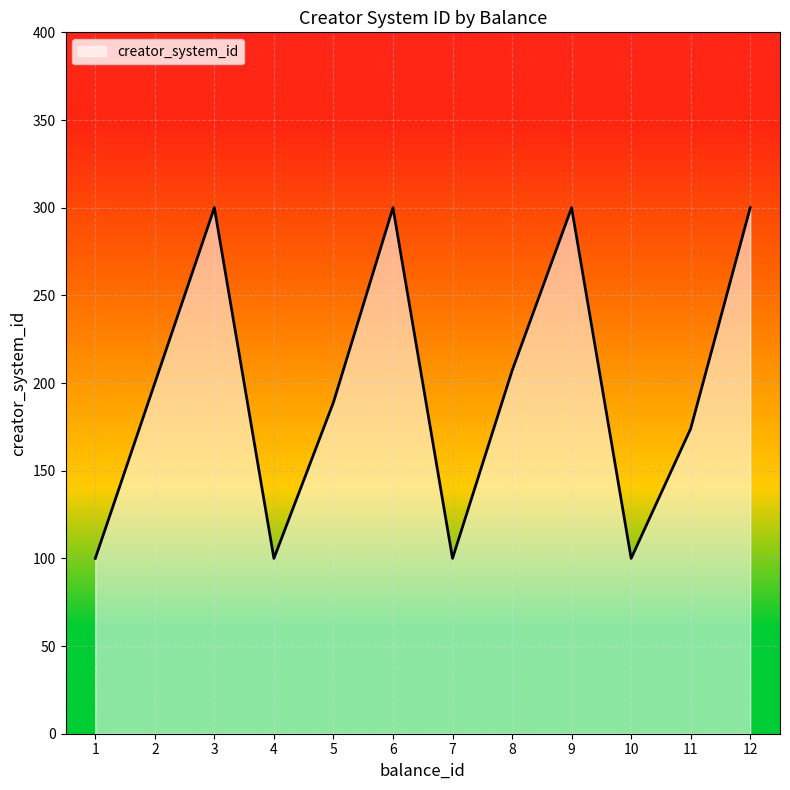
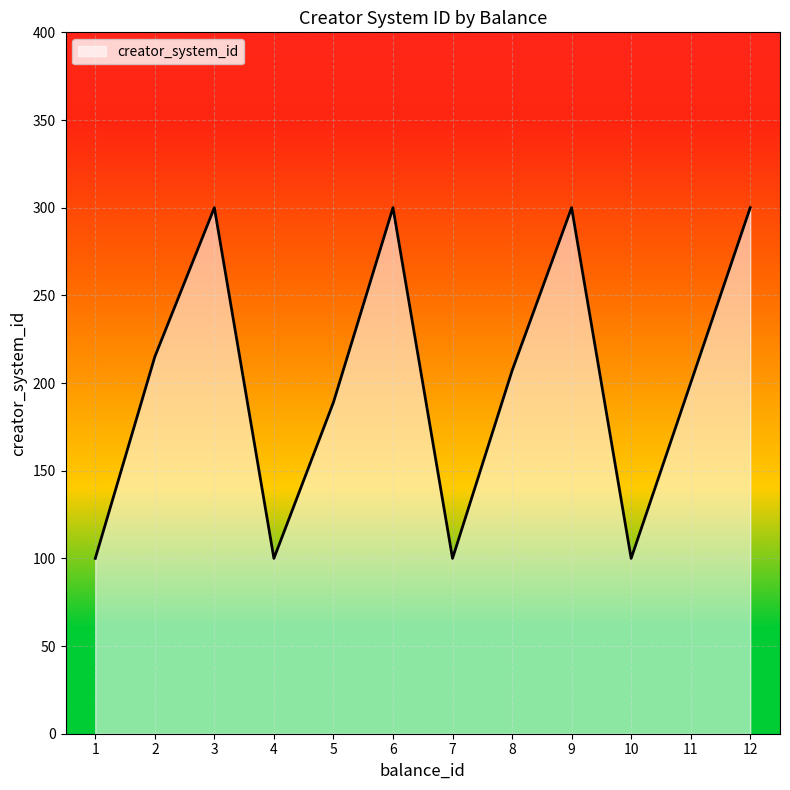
  {
    "1": 100,
-   "2": 200,
+   "2": 215,
    "3": 300,
    "4": 100,
    "5": 189,
    "6": 300,
    "7": 100,
    "8": 207,
    "9": 300,
    "10": 100,
-   "11": 174,
+   "11": 200,
    "12": 300
  }
